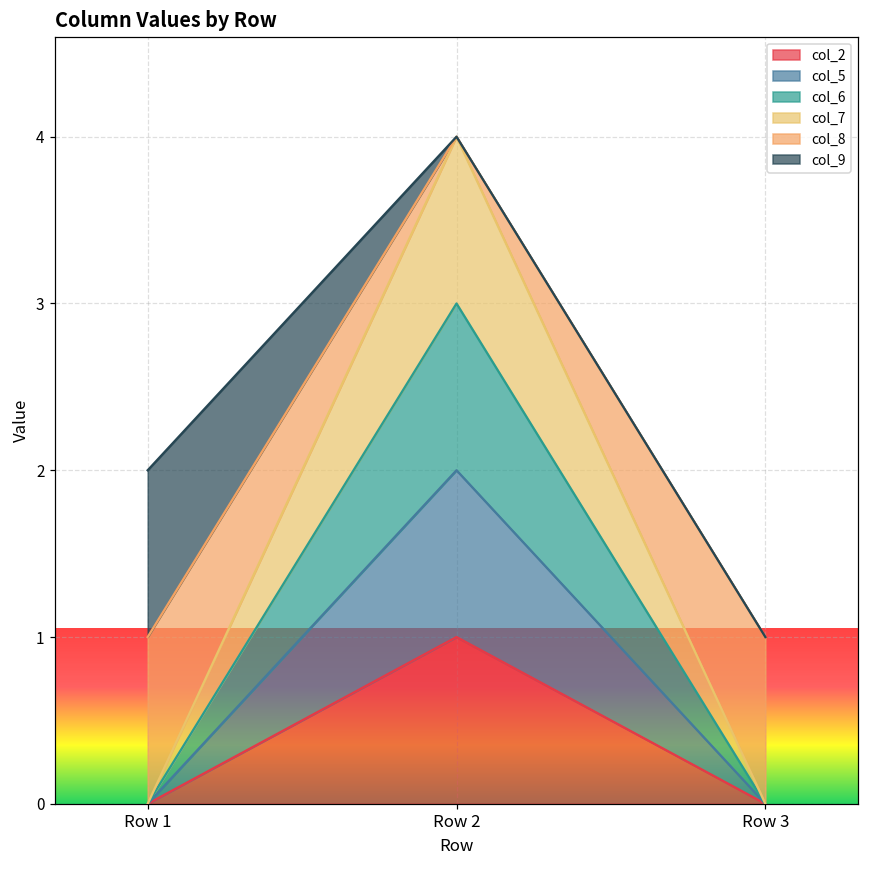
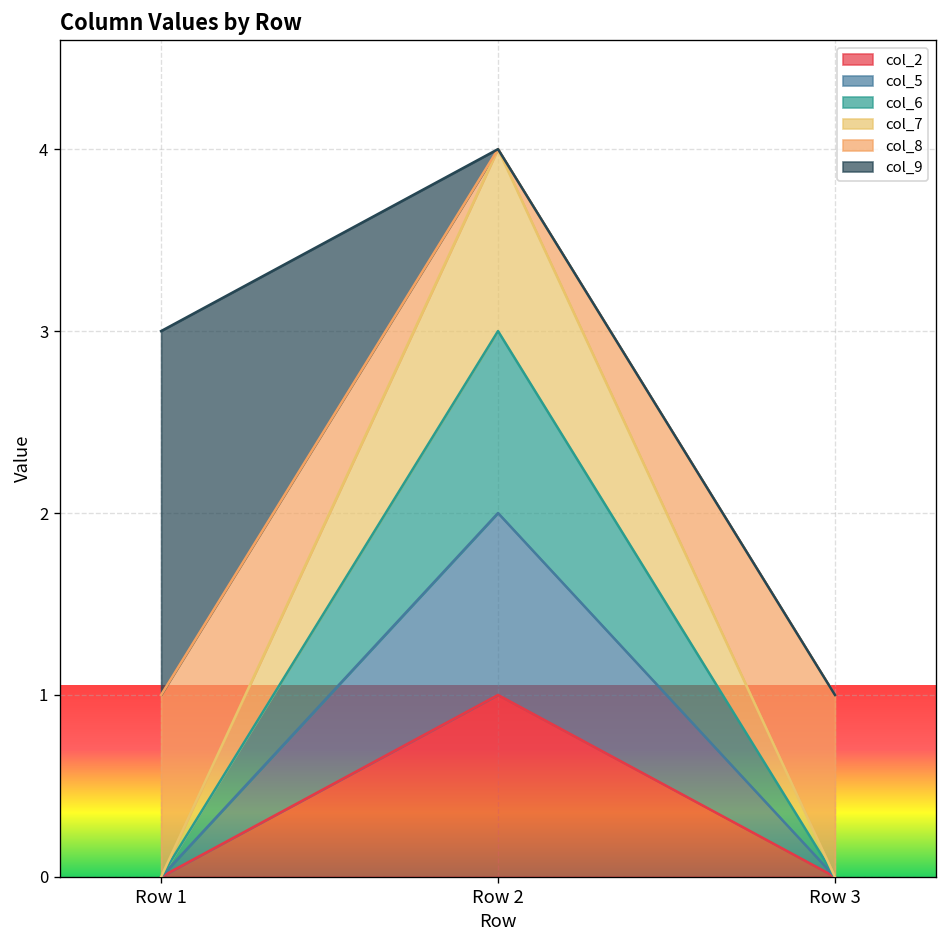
  {
    "col_2": {
      "Row 2": 1
    },
    "col_9": {
-     "Row 1": 1
+     "Row 1": 2
    }
  }
